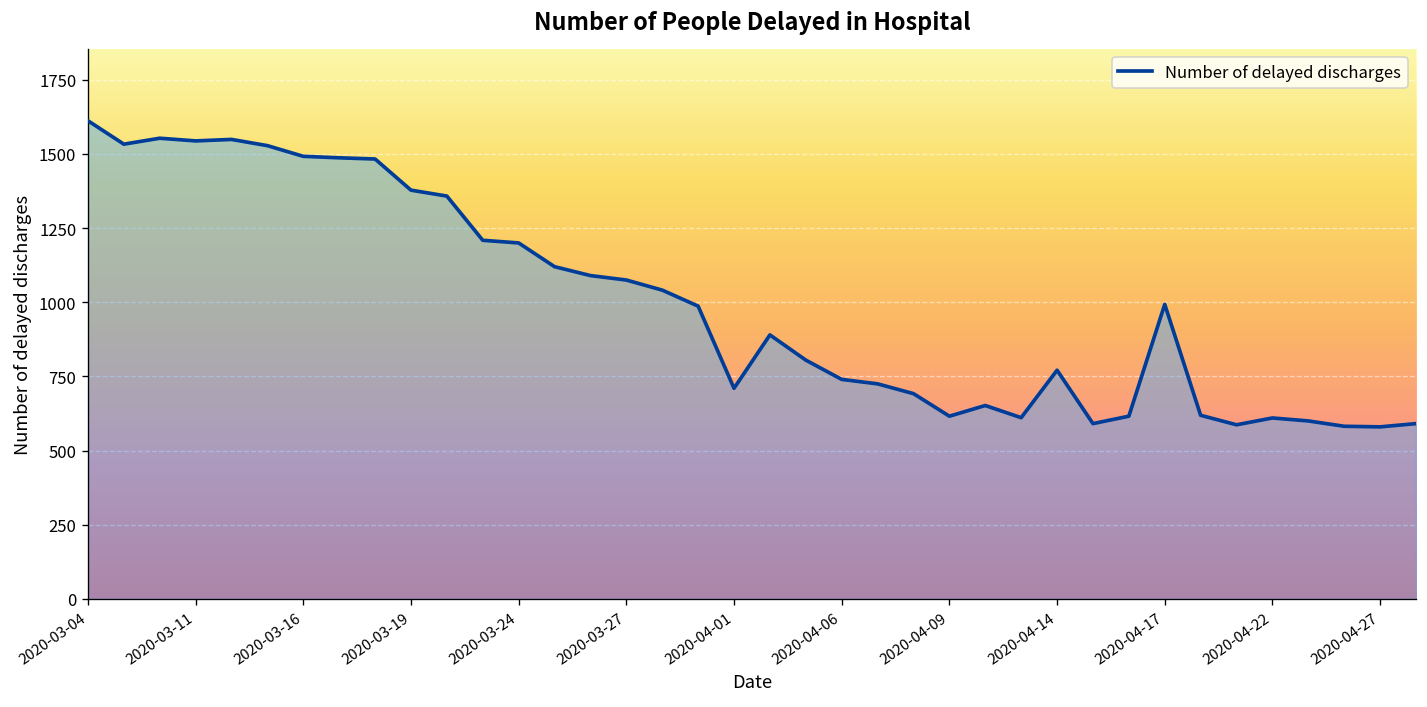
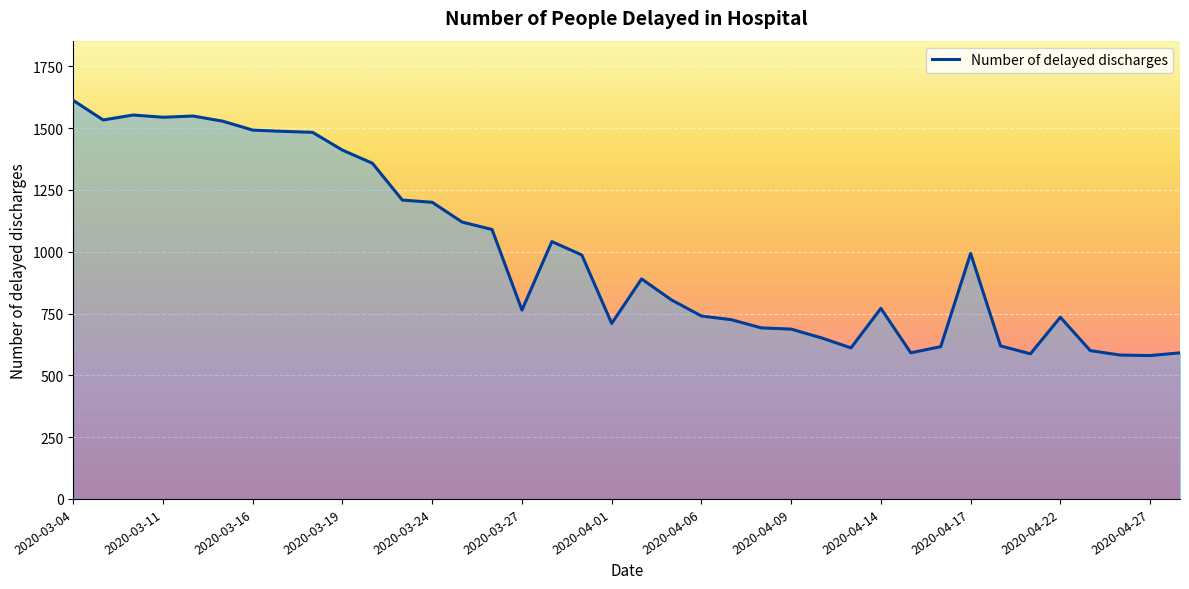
  {
    "2020-03-04": 1610,
    "2020-03-11": 1540,
    "2020-03-16": 1490,
-   "2020-03-19": 1380,
+   "2020-03-19": 1410,
    "2020-03-24": 1200,
-   "2020-03-27": 1080,
+   "2020-03-27": 760,
    "2020-04-01": 710,
    "2020-04-06": 740,
-   "2020-04-09": 620,
+   "2020-04-09": 690,
    "2020-04-14": 770,
    "2020-04-17": 990,
-   "2020-04-22": 610,
+   "2020-04-22": 740,
    "2020-04-27": 580
  }
